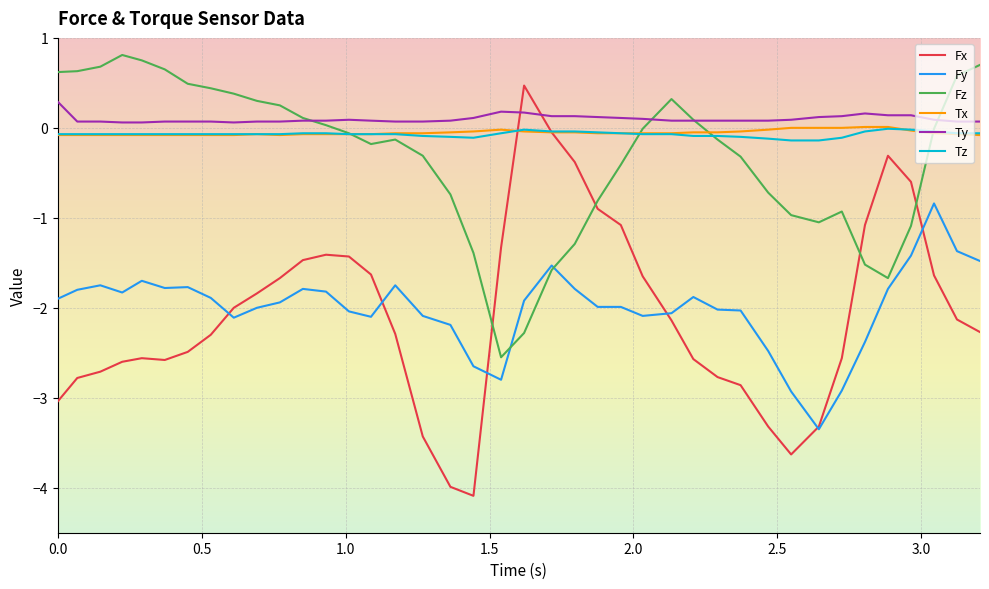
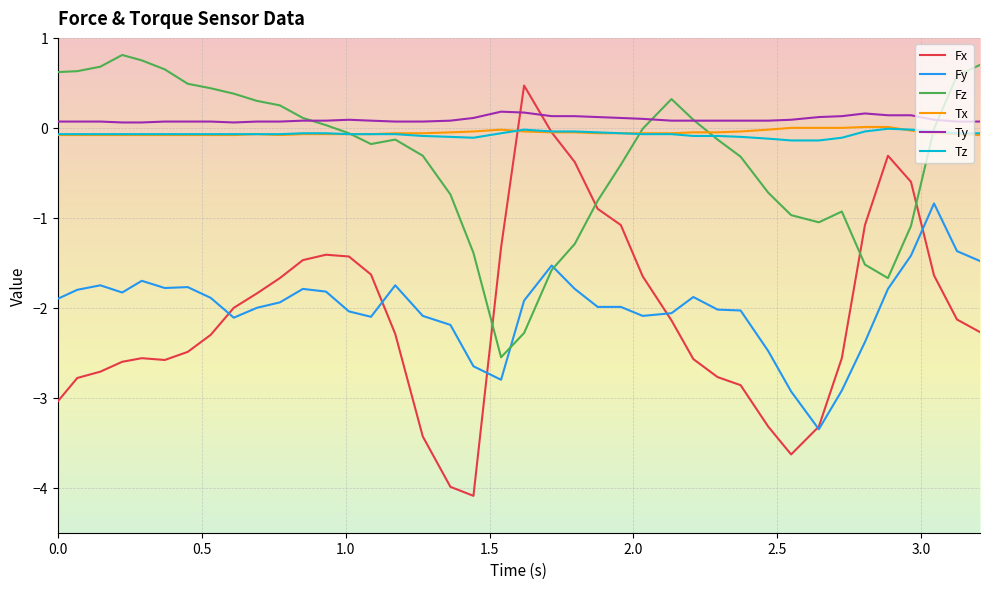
  {
    "Fx": {
      "0.0": -3.0
    },
    "Fz": {
      "0.0": 0.6
    },
    "Ty": {
-     "0.0": 0.3
+     "0.0": 0.1
    }
  }
